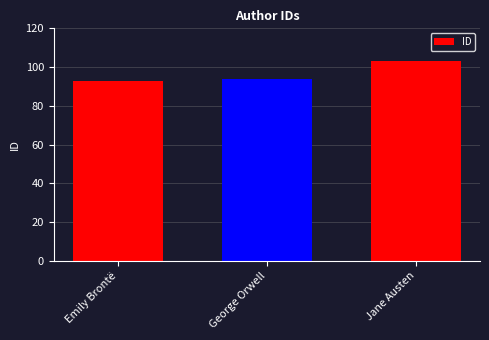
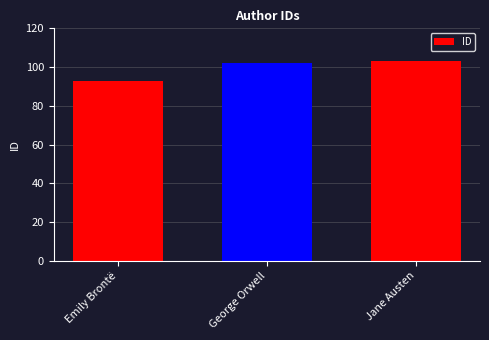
  {
    "Emily Brontë": 93,
-   "George Orwell": 94,
+   "George Orwell": 102,
    "Jane Austen": 103
  }
